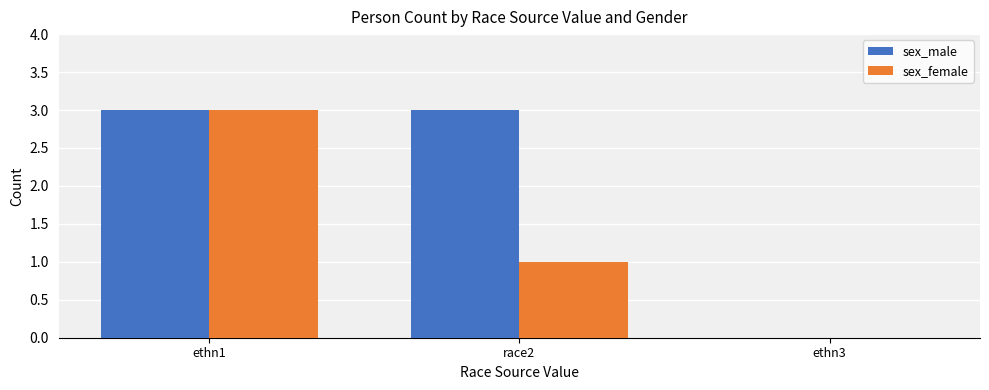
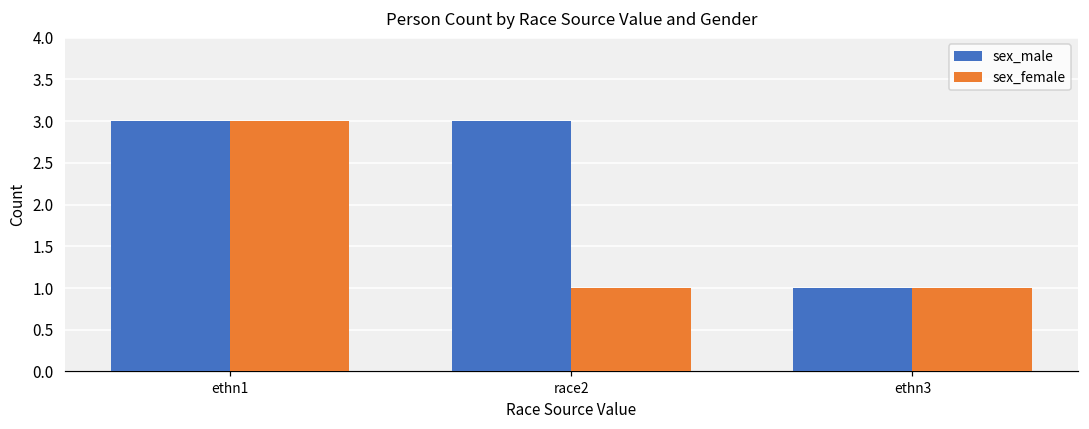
  {
    "sex_male": {
      "ethn1": 3,
      "race2": 3,
-     "ethn3": 0
+     "ethn3": 1
    },
    "sex_female": {
      "ethn1": 3,
      "race2": 1,
-     "ethn3": 0
+     "ethn3": 1
    }
  }
